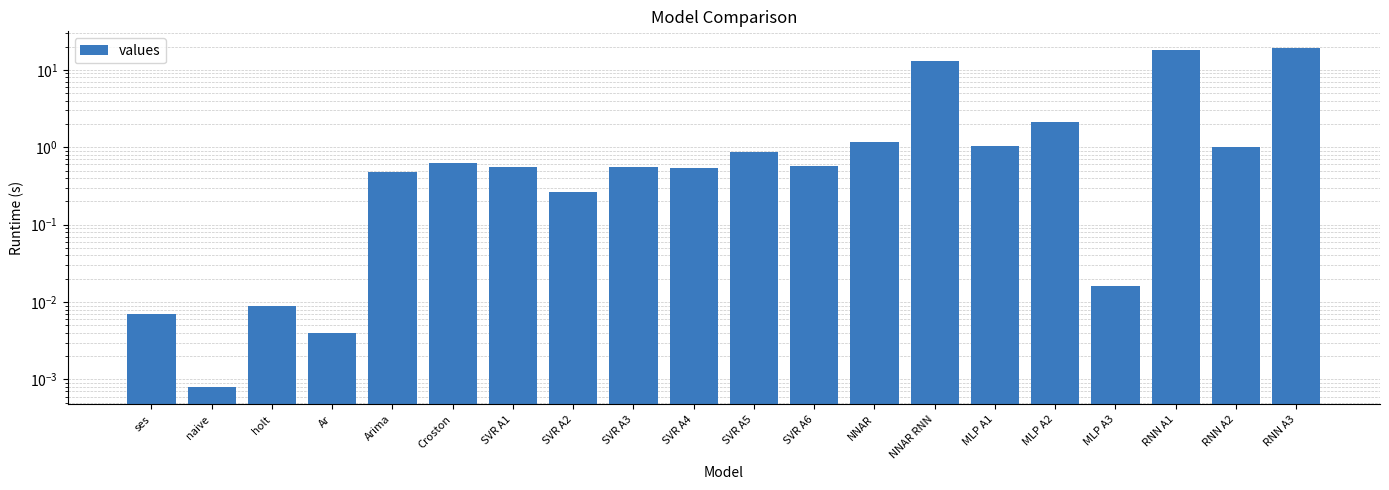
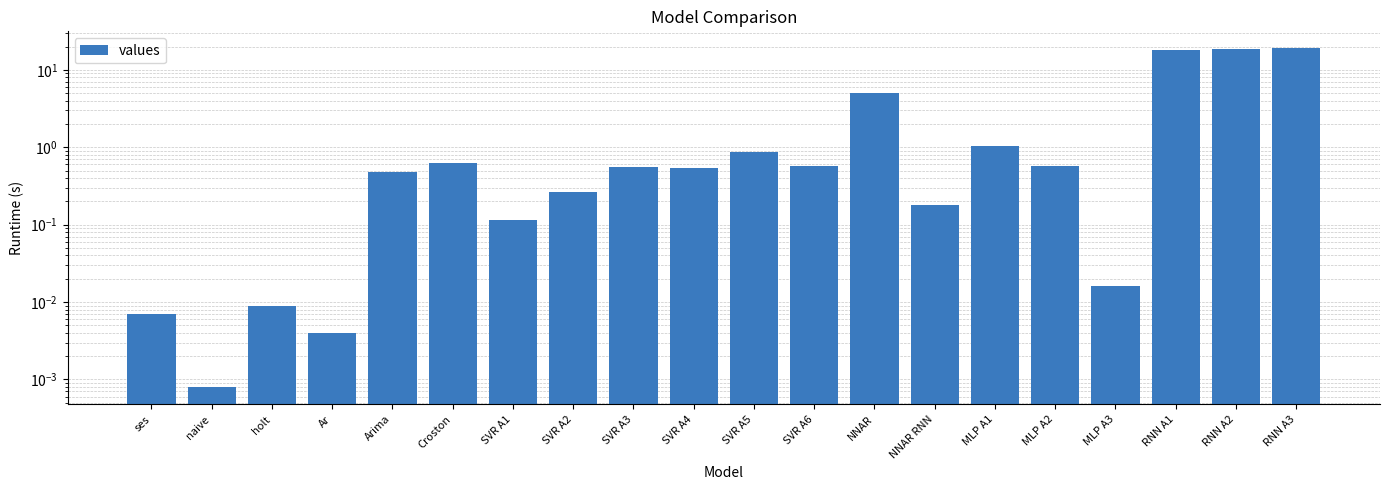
  {
    "ses": 0.007,
    "naive": 0.0008,
    "holt": 0.009,
    "Ar": 0.004,
    "Arima": 0.5,
    "Croston": 0.6,
-   "SVR A1": 0.6,
+   "SVR A1": 0.11,
    "SVR A2": 0.27,
    "SVR A3": 0.6,
    "SVR A4": 0.5,
    "SVR A5": 0.9,
    "SVR A6": 0.6,
-   "NNAR": 1.2,
-   "NNAR RNN": 13,
+   "NNAR": 5,
+   "NNAR RNN": 0.18,
    "MLP A1": 1.0,
-   "MLP A2": 2.1,
+   "MLP A2": 0.6,
    "MLP A3": 0.016,
    "RNN A1": 18,
-   "RNN A2": 1.0,
+   "RNN A2": 19,
    "RNN A3": 19
  }
